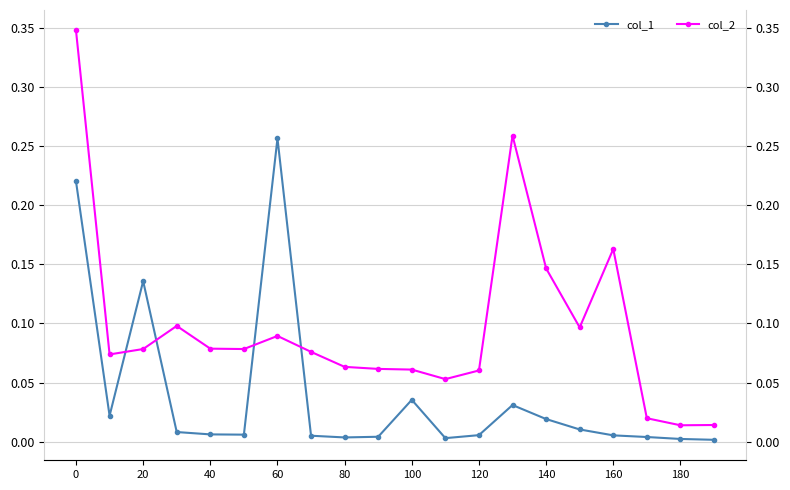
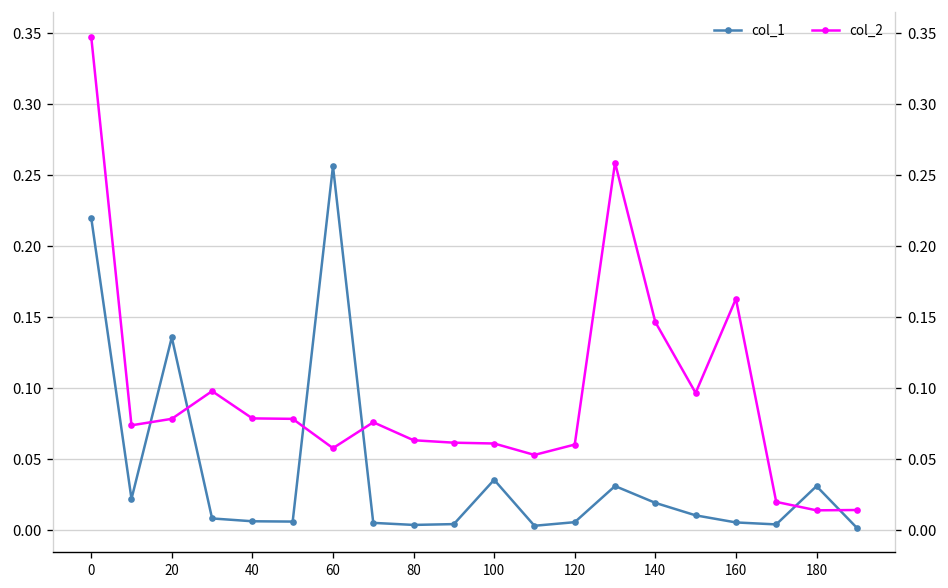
  {
    "col_1": {
      "0": 0.220,
      "20": 0.136,
      "40": 0.006,
      "60": 0.256,
      "80": 0.004,
      "100": 0.035,
      "120": 0.006,
      "140": 0.019,
      "160": 0.005,
-     "180": 0.002
+     "180": 0.031
    },
    "col_2": {
      "0": 0.348,
      "20": 0.078,
      "40": 0.079,
-     "60": 0.089,
+     "60": 0.058,
      "80": 0.063,
      "100": 0.061,
      "120": 0.060,
      "140": 0.147,
      "160": 0.163,
      "180": 0.014
    }
  }
